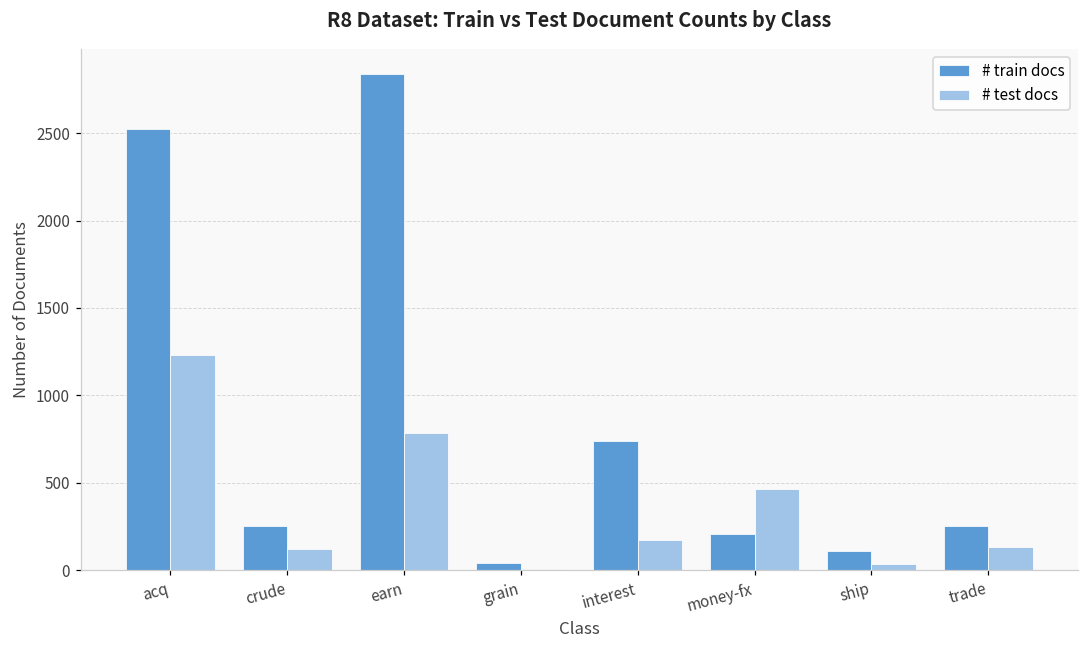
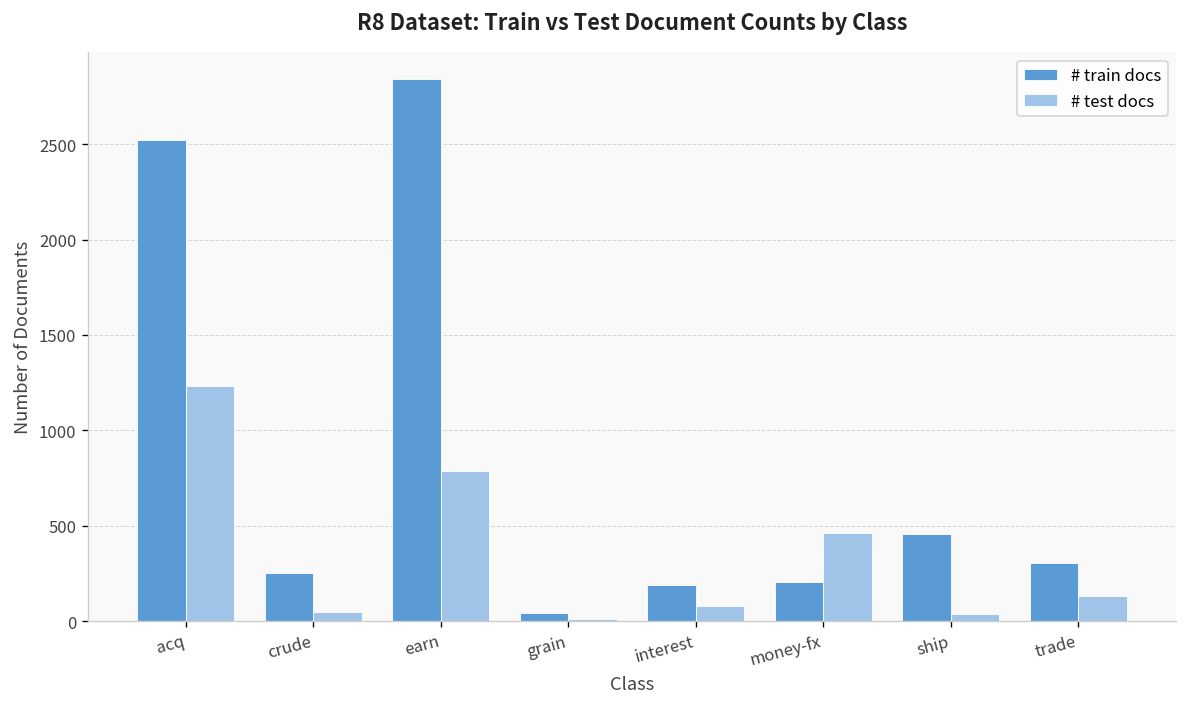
  {
    "# train docs": {
      "acq": 2520,
      "crude": 250,
      "earn": 2840,
      "grain": 40,
-     "interest": 740,
+     "interest": 190,
      "money-fx": 210,
-     "ship": 110,
-     "trade": 250
+     "ship": 460,
+     "trade": 310
    },
    "# test docs": {
      "acq": 1230,
-     "crude": 120,
+     "crude": 50,
      "earn": 790,
-     "interest": 170,
+     "interest": 80,
      "money-fx": 460,
      "ship": 40,
      "trade": 130
    }
  }
